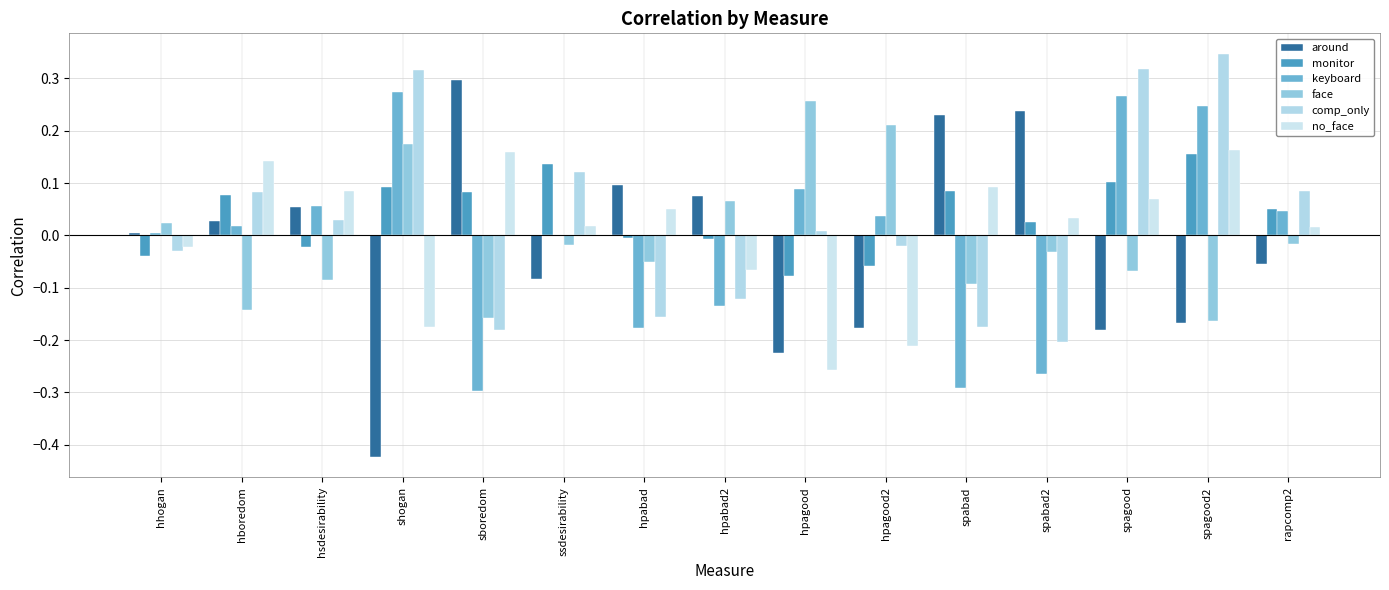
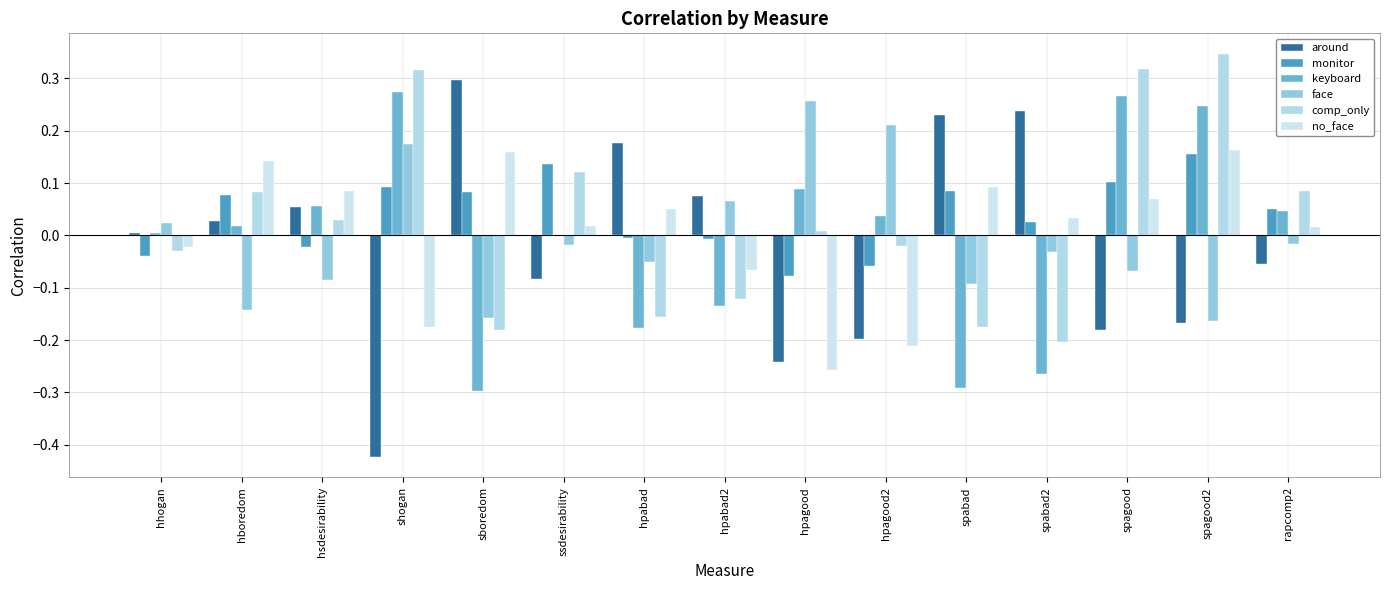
  {
    "around": {
      "hboredom": 0.03,
      "hsdesirability": 0.05,
      "shogan": -0.42,
      "sboredom": 0.30,
      "ssdesirability": -0.08,
-     "hpabad": 0.10,
+     "hpabad": 0.18,
      "hpabad2": 0.07,
-     "hpagood": -0.22,
-     "hpagood2": -0.18,
+     "hpagood": -0.24,
+     "hpagood2": -0.20,
      "spabad": 0.23,
      "spabad2": 0.24,
      "spagood": -0.18,
      "spagood2": -0.17,
      "rapcomp2": -0.06
    }
  }
